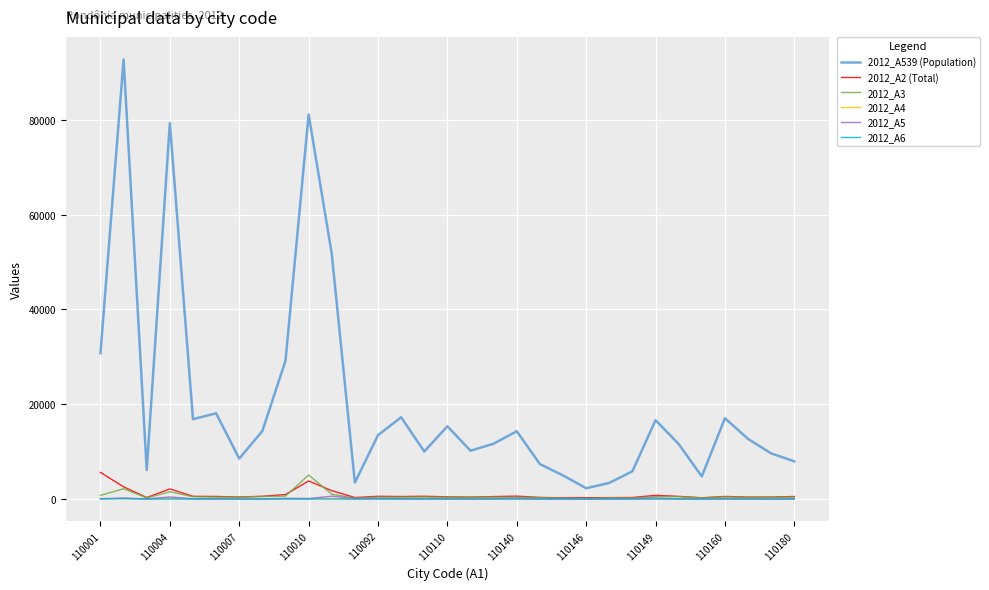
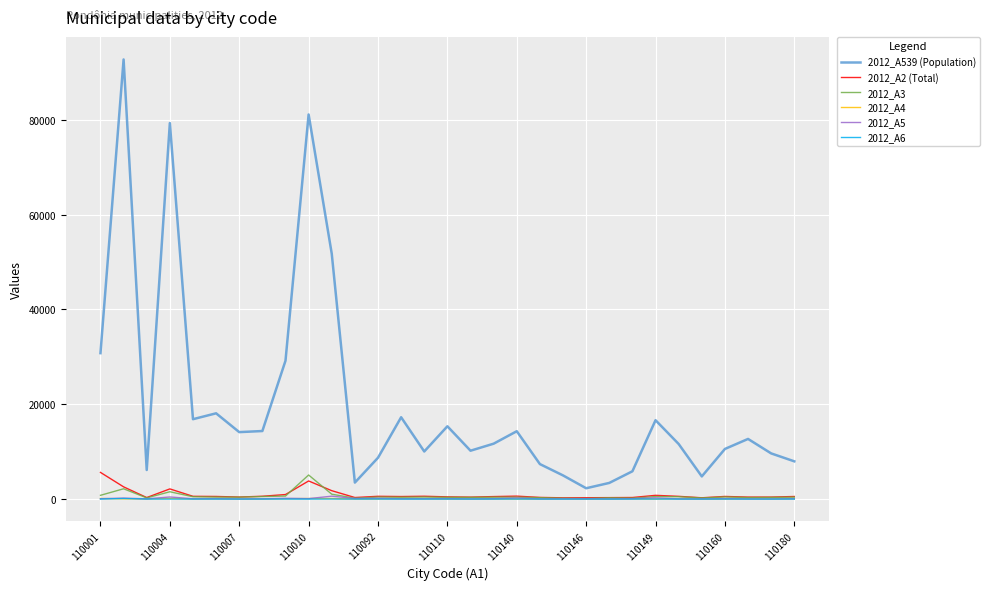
  {
    "2012_A539 (Population)": {
      "110001": 31000,
      "110004": 79000,
-     "110007": 9000,
+     "110007": 14000,
      "110010": 81000,
-     "110092": 13000,
+     "110092": 9000,
      "110110": 15000,
      "110140": 14000,
      "110146": 2000,
      "110149": 17000,
-     "110160": 17000,
+     "110160": 11000,
      "110180": 8000
    },
    "2012_A2 (Total)": {
      "110001": 6000,
      "110004": 2000,
      "110010": 4000
    },
    "2012_A3": {
      "110001": 1000,
      "110004": 2000,
      "110010": 5000
    }
  }
